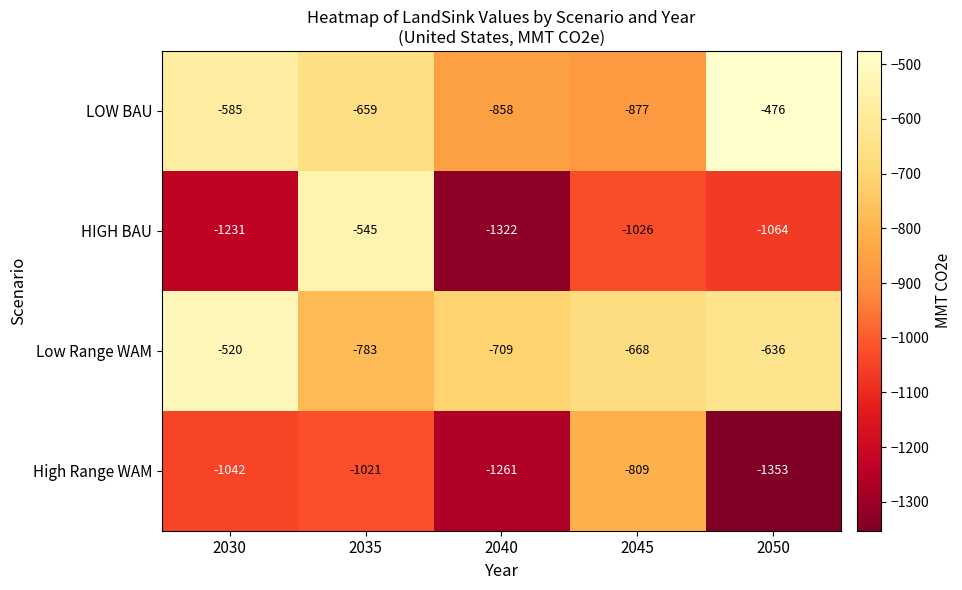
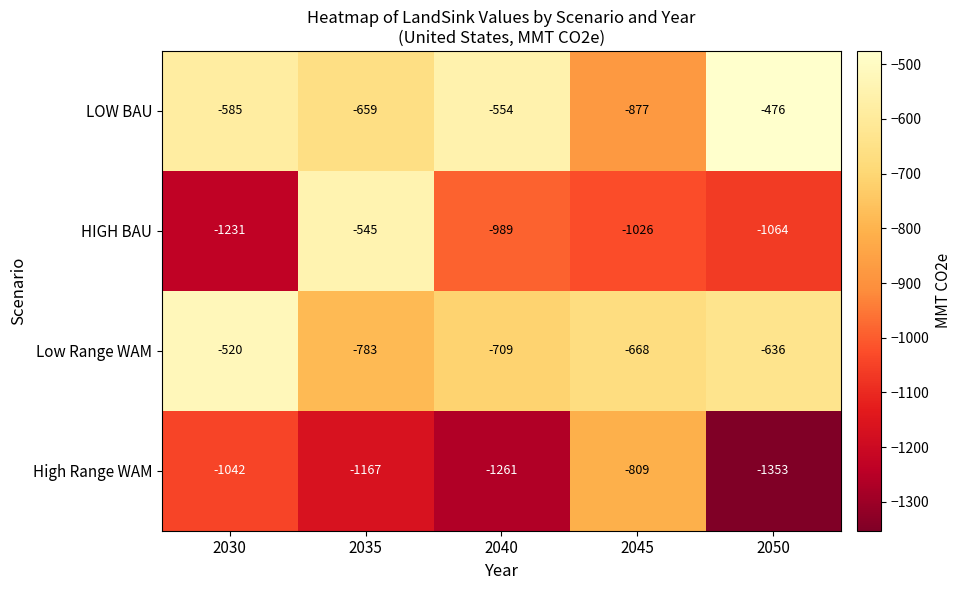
  {
    "LOW BAU": {
      "2030": -585,
      "2035": -659,
-     "2040": -858,
+     "2040": -554,
      "2045": -877,
      "2050": -476
    },
    "HIGH BAU": {
      "2030": -1231,
      "2035": -545,
-     "2040": -1322,
+     "2040": -989,
      "2045": -1026,
      "2050": -1064
    },
    "Low Range WAM": {
      "2030": -520,
      "2035": -783,
      "2040": -709,
      "2045": -668,
      "2050": -636
    },
    "High Range WAM": {
      "2030": -1042,
-     "2035": -1021,
+     "2035": -1167,
      "2040": -1261,
      "2045": -809,
      "2050": -1353
    }
  }
